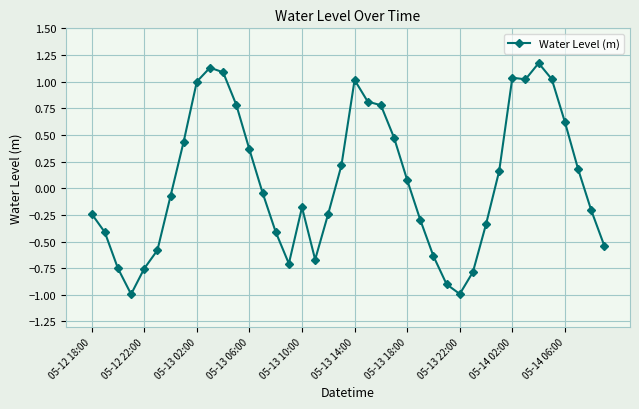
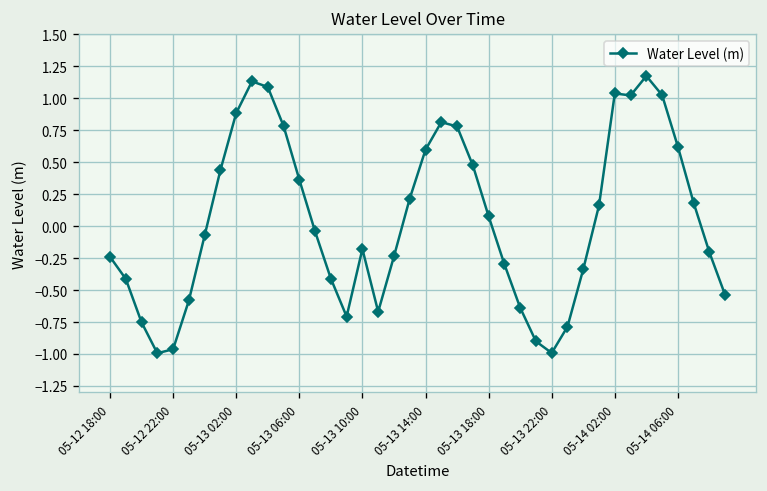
  {
    "05-12 18:00": -0.24,
-   "05-12 22:00": -0.75,
-   "05-13 02:00": 1.00,
+   "05-12 22:00": -0.96,
+   "05-13 02:00": 0.88,
    "05-13 06:00": 0.36,
    "05-13 10:00": -0.18,
-   "05-13 14:00": 1.02,
+   "05-13 14:00": 0.60,
    "05-13 18:00": 0.08,
    "05-13 22:00": -0.99,
    "05-14 02:00": 1.04,
    "05-14 06:00": 0.62
  }
